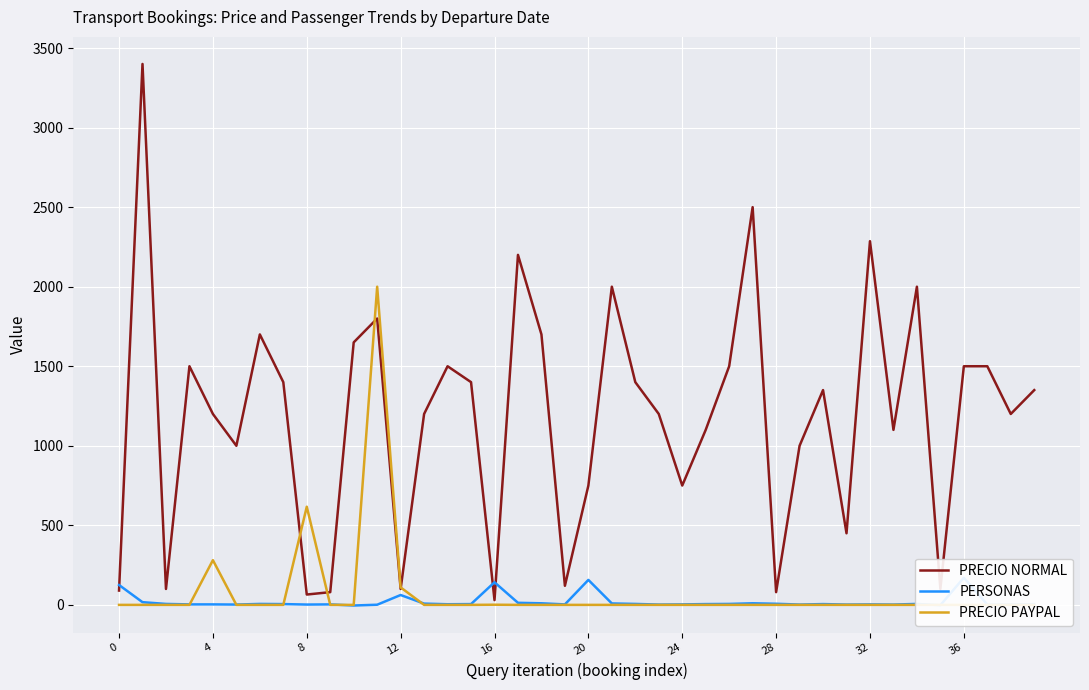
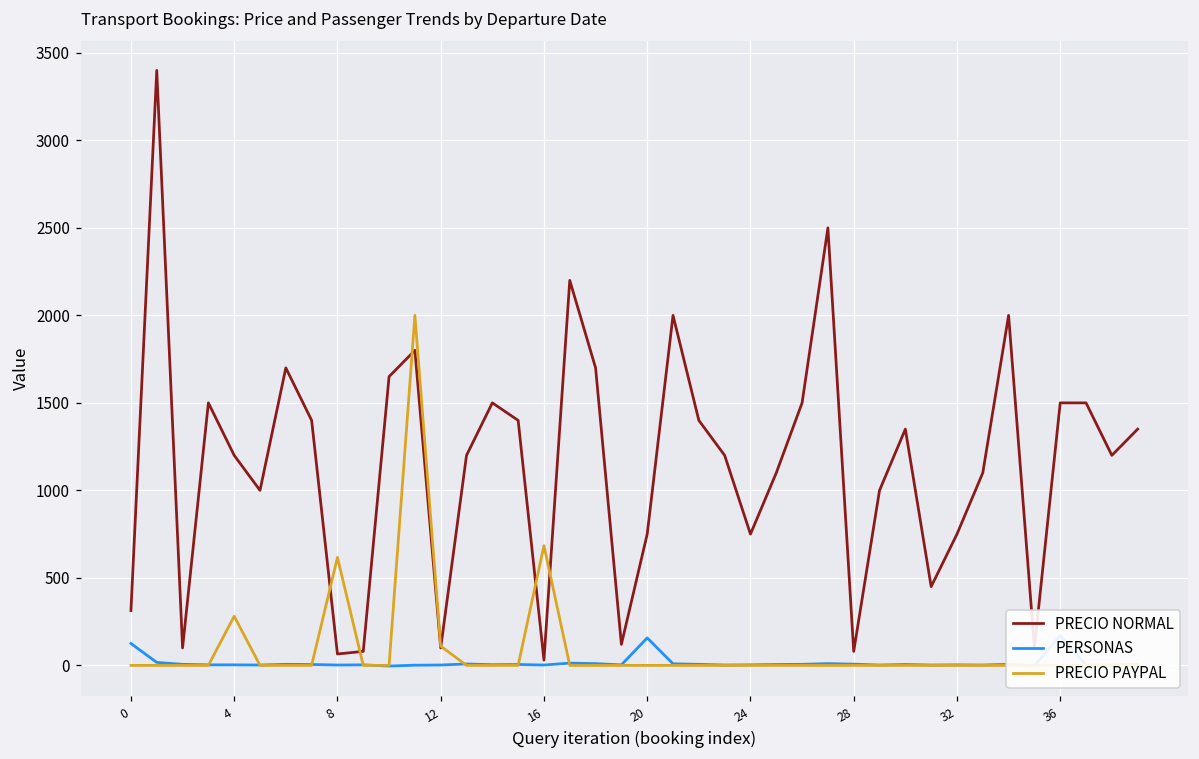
  {
    "PRECIO NORMAL": {
-     "0": 90,
+     "0": 310,
      "4": 1200,
      "8": 70,
      "16": 30,
      "20": 750,
      "24": 750,
      "28": 80,
-     "32": 2290,
+     "32": 750,
      "36": 1500
    },
    "PERSONAS": {
      "0": 130,
      "4": 0,
      "8": 0,
-     "12": 60,
-     "16": 140,
+     "12": 0,
+     "16": 0,
      "20": 160
    },
    "PRECIO PAYPAL": {
      "0": 0,
      "4": 280,
      "8": 620,
-     "16": 0,
+     "16": 680,
      "20": 0
    }
  }
